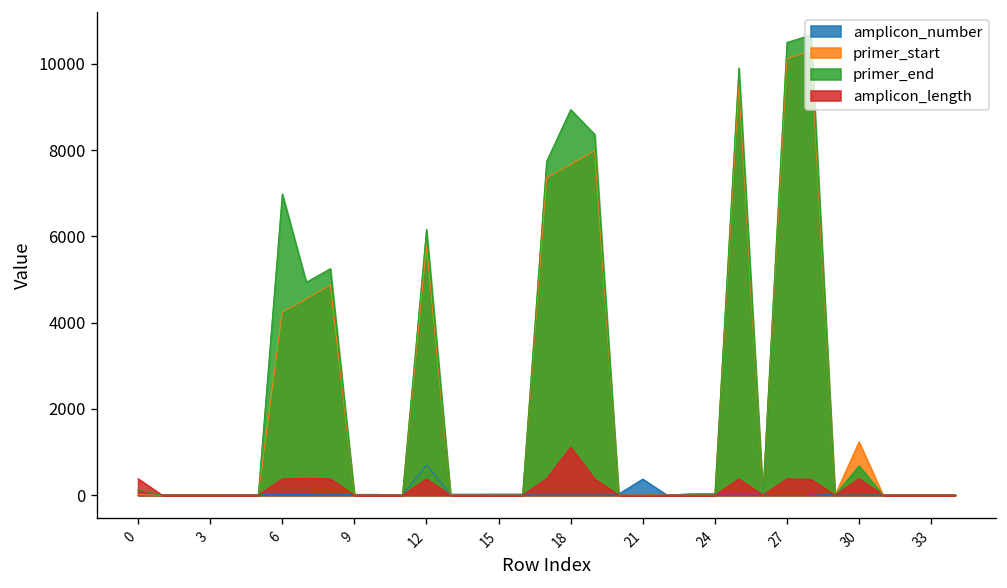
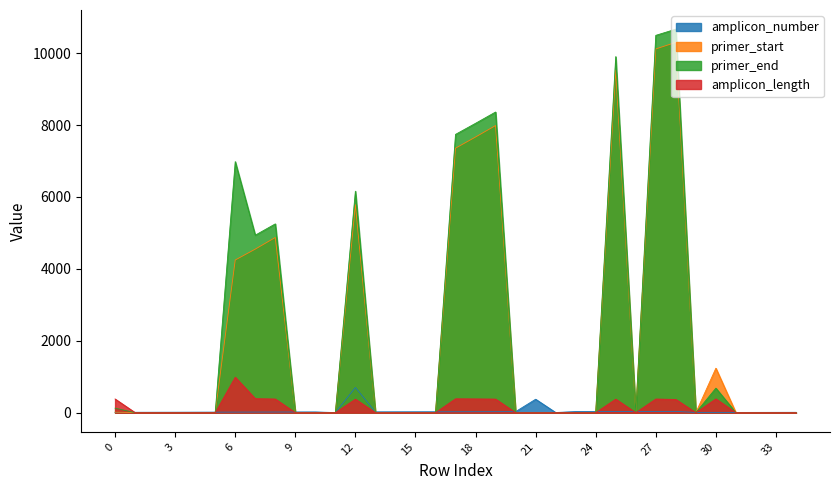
  {
    "amplicon_number": {
      "6": 0,
      "12": 700,
      "18": 0,
      "21": 400,
      "27": 0,
      "30": 0
    },
    "primer_start": {
      "6": 4200,
      "12": 5800,
      "18": 7700,
      "27": 10100,
      "30": 1200
    },
    "primer_end": {
      "0": 100,
      "6": 7000,
      "12": 6200,
-     "18": 8900,
+     "18": 8000,
      "27": 10500,
      "30": 700
    },
    "amplicon_length": {
      "0": 400,
-     "6": 400,
+     "6": 1000,
      "12": 400,
-     "18": 1100,
+     "18": 400,
      "27": 400,
      "30": 400
    }
  }
